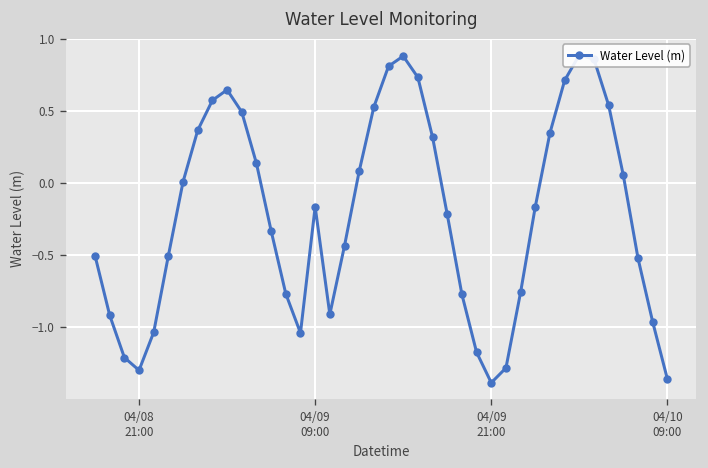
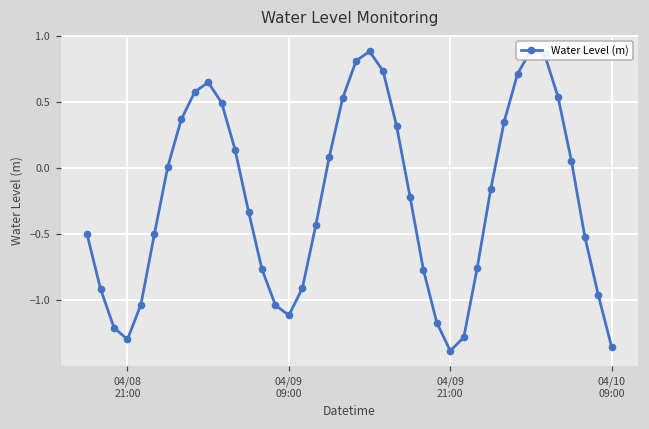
  {
    "04/08 21:00": -1.30,
-   "04/09 09:00": -0.16,
+   "04/09 09:00": -1.11,
    "04/09 21:00": -1.38,
    "04/10 09:00": -1.36
  }
